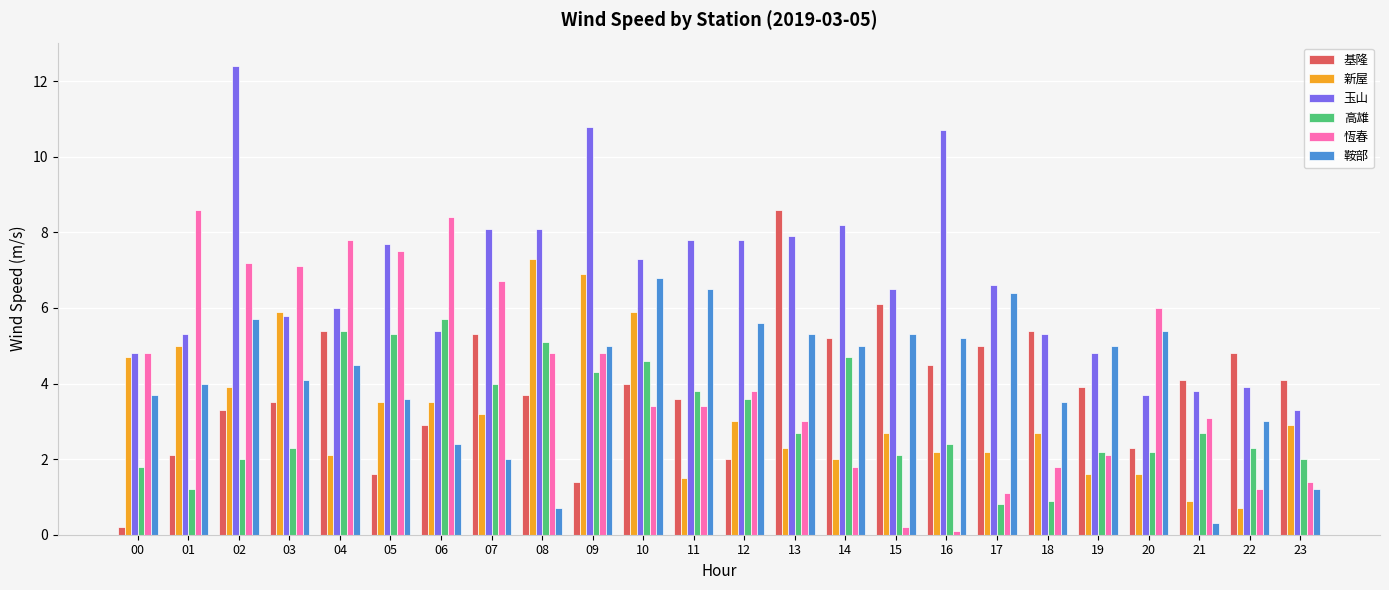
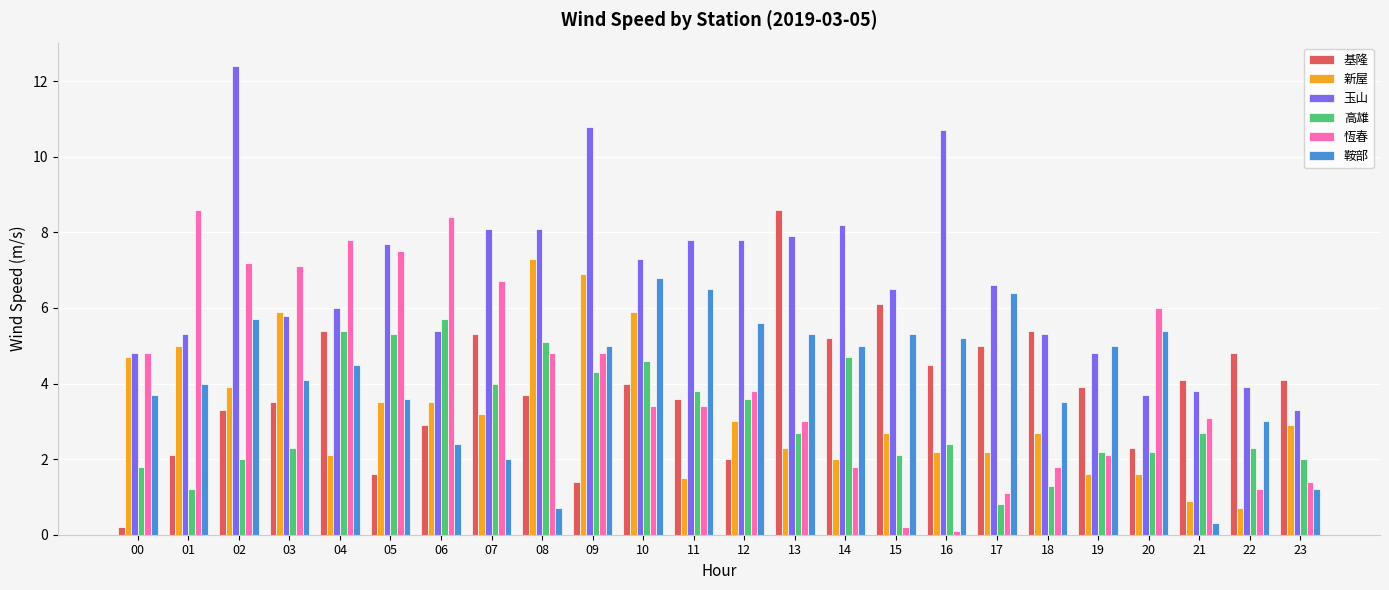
  {
    "基隆": {
      "00": 0.2,
      "01": 2.1,
      "02": 3.3,
      "03": 3.5,
      "04": 5.4,
      "05": 1.6,
      "06": 2.9,
      "07": 5.3,
      "08": 3.7,
      "09": 1.4,
      "10": 4.0,
      "11": 3.6,
      "12": 2.0,
      "13": 8.6,
      "14": 5.2,
      "15": 6.1,
      "16": 4.5,
      "17": 5.0,
      "18": 5.4,
      "19": 3.9,
      "20": 2.3,
      "21": 4.1,
      "22": 4.8,
      "23": 4.1
    },
    "新屋": {
      "00": 4.7,
      "01": 5.0,
      "02": 3.9,
      "03": 5.9,
      "04": 2.1,
      "05": 3.5,
      "06": 3.5,
      "07": 3.2,
      "08": 7.3,
      "09": 6.9,
      "10": 5.9,
      "11": 1.5,
      "12": 3.0,
      "13": 2.3,
      "14": 2.0,
      "15": 2.7,
      "16": 2.2,
      "17": 2.2,
      "18": 2.7,
      "19": 1.6,
      "20": 1.6,
      "21": 0.9,
      "22": 0.7,
      "23": 2.9
    },
    "玉山": {
      "00": 4.8,
      "01": 5.3,
      "02": 12.4,
      "03": 5.8,
      "04": 6.0,
      "05": 7.7,
      "06": 5.4,
      "07": 8.1,
      "08": 8.1,
      "09": 10.8,
      "10": 7.3,
      "11": 7.8,
      "12": 7.8,
      "13": 7.9,
      "14": 8.2,
      "15": 6.5,
      "16": 10.7,
      "17": 6.6,
      "18": 5.3,
      "19": 4.8,
      "20": 3.7,
      "21": 3.8,
      "22": 3.9,
      "23": 3.3
    },
    "高雄": {
      "00": 1.8,
      "01": 1.2,
      "02": 2.0,
      "03": 2.3,
      "04": 5.4,
      "05": 5.3,
      "06": 5.7,
      "07": 4.0,
      "08": 5.1,
      "09": 4.3,
      "10": 4.6,
      "11": 3.8,
      "12": 3.6,
      "13": 2.7,
      "14": 4.7,
      "15": 2.1,
      "16": 2.4,
      "17": 0.8,
-     "18": 0.9,
+     "18": 1.3,
      "19": 2.2,
      "20": 2.2,
      "21": 2.7,
      "22": 2.3,
      "23": 2.0
    },
    "恆春": {
      "00": 4.8,
      "01": 8.6,
      "02": 7.2,
      "03": 7.1,
      "04": 7.8,
      "05": 7.5,
      "06": 8.4,
      "07": 6.7,
      "08": 4.8,
      "09": 4.8,
      "10": 3.4,
      "11": 3.4,
      "12": 3.8,
      "13": 3.0,
      "14": 1.8,
      "15": 0.2,
      "16": 0.1,
      "17": 1.1,
      "18": 1.8,
      "19": 2.1,
      "20": 6.0,
      "21": 3.1,
      "22": 1.2,
      "23": 1.4
    },
    "鞍部": {
      "00": 3.7,
      "01": 4.0,
      "02": 5.7,
      "03": 4.1,
      "04": 4.5,
      "05": 3.6,
      "06": 2.4,
      "07": 2.0,
      "08": 0.7,
      "09": 5.0,
      "10": 6.8,
      "11": 6.5,
      "12": 5.6,
      "13": 5.3,
      "14": 5.0,
      "15": 5.3,
      "16": 5.2,
      "17": 6.4,
      "18": 3.5,
      "19": 5.0,
      "20": 5.4,
      "21": 0.3,
      "22": 3.0,
      "23": 1.2
    }
  }
